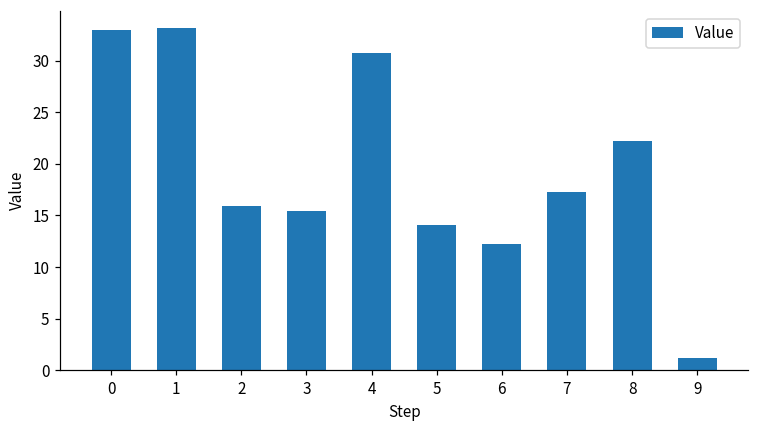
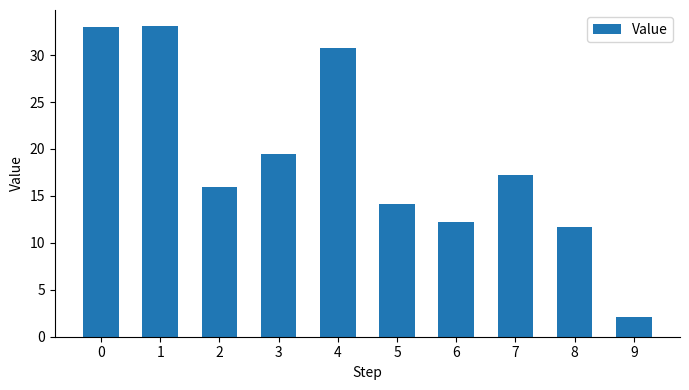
  {
    "0": 33,
    "1": 33,
    "2": 16,
-   "3": 15,
+   "3": 19,
    "4": 31,
    "5": 14,
    "6": 12,
    "7": 17,
-   "8": 22,
-   "9": 1
+   "8": 12,
+   "9": 2
  }
